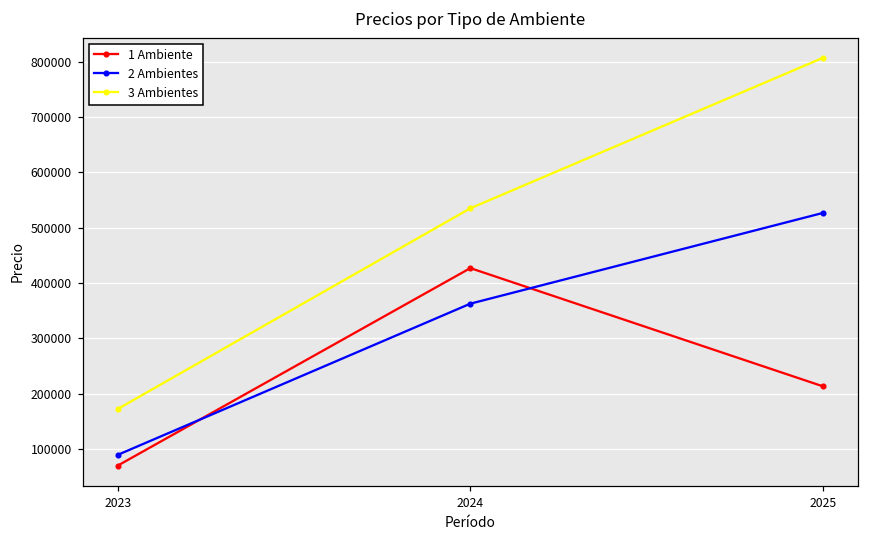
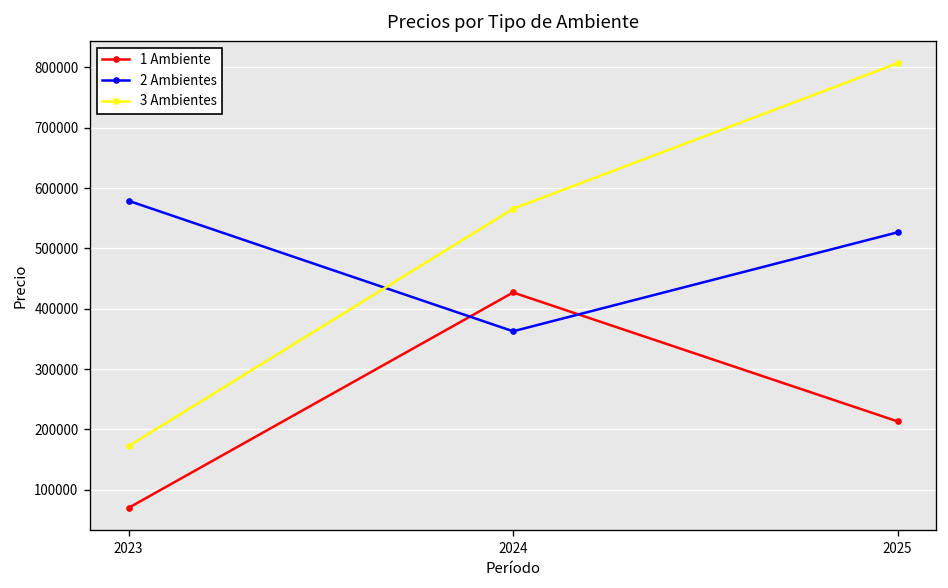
  {
    "1 Ambiente": {
      "2023": 70000,
      "2024": 430000,
      "2025": 210000
    },
    "2 Ambientes": {
-     "2023": 90000,
+     "2023": 580000,
      "2024": 360000,
      "2025": 530000
    },
    "3 Ambientes": {
      "2023": 170000,
-     "2024": 540000,
+     "2024": 570000,
      "2025": 810000
    }
  }
